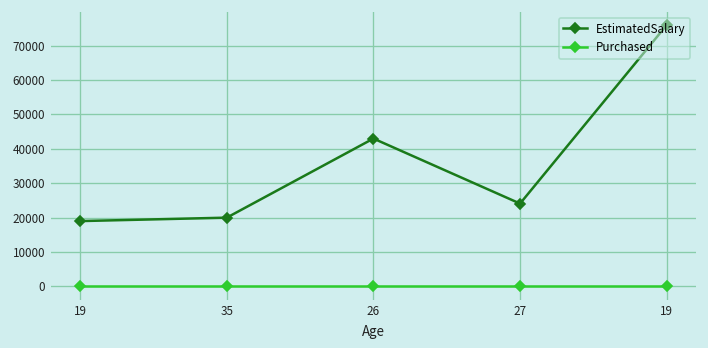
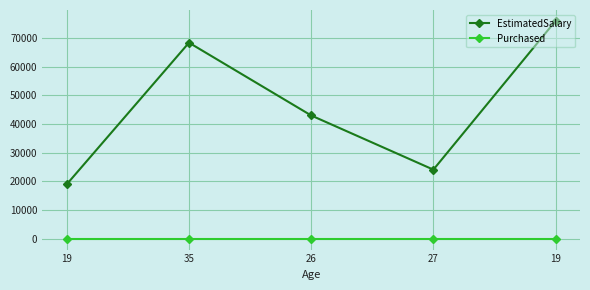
  {
    "EstimatedSalary": {
-     "35": 20000,
+     "35": 68000,
      "26": 43000,
      "27": 24000
    },
    "Purchased": {
      "35": 0,
      "26": 0,
      "27": 0
    }
  }
